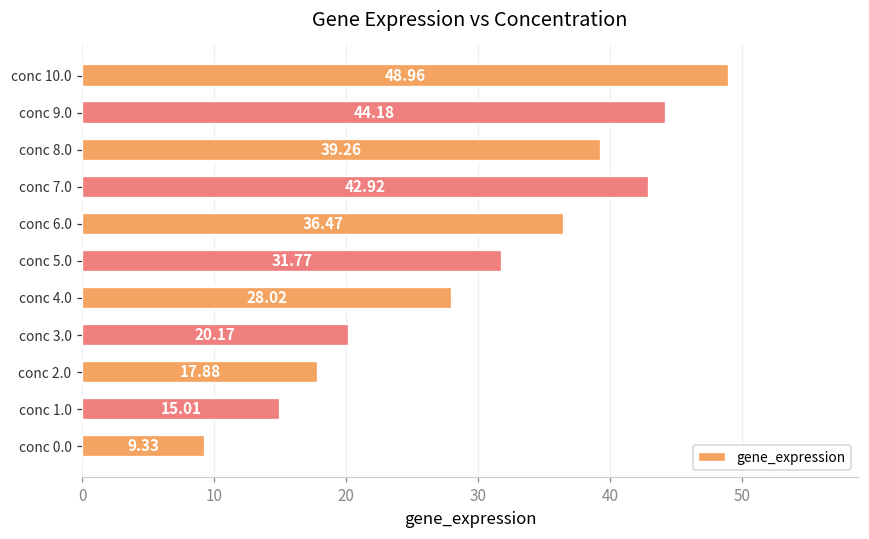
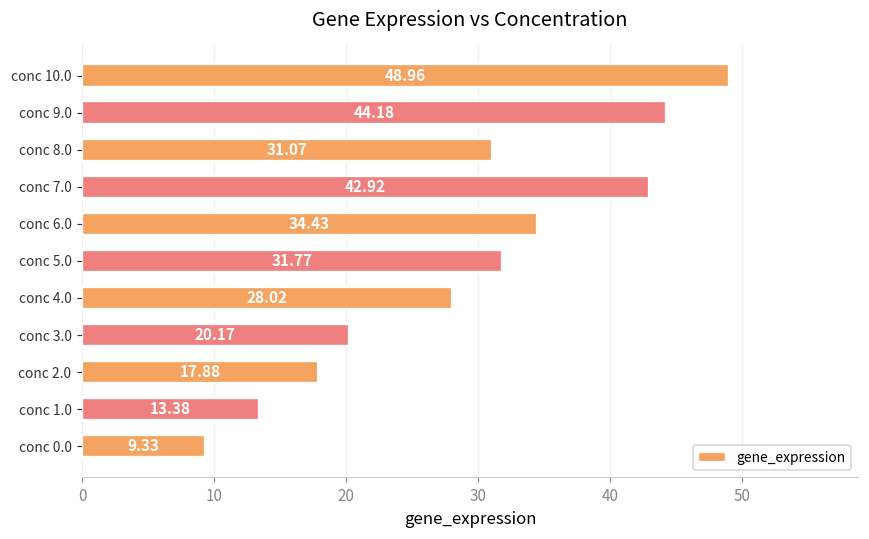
  {
    "conc 10.0": 48.96,
    "conc 9.0": 44.18,
-   "conc 8.0": 39.26,
+   "conc 8.0": 31.07,
    "conc 7.0": 42.92,
-   "conc 6.0": 36.47,
+   "conc 6.0": 34.43,
    "conc 5.0": 31.77,
    "conc 4.0": 28.02,
    "conc 3.0": 20.17,
    "conc 2.0": 17.88,
-   "conc 1.0": 15.01,
+   "conc 1.0": 13.38,
    "conc 0.0": 9.33
  }
